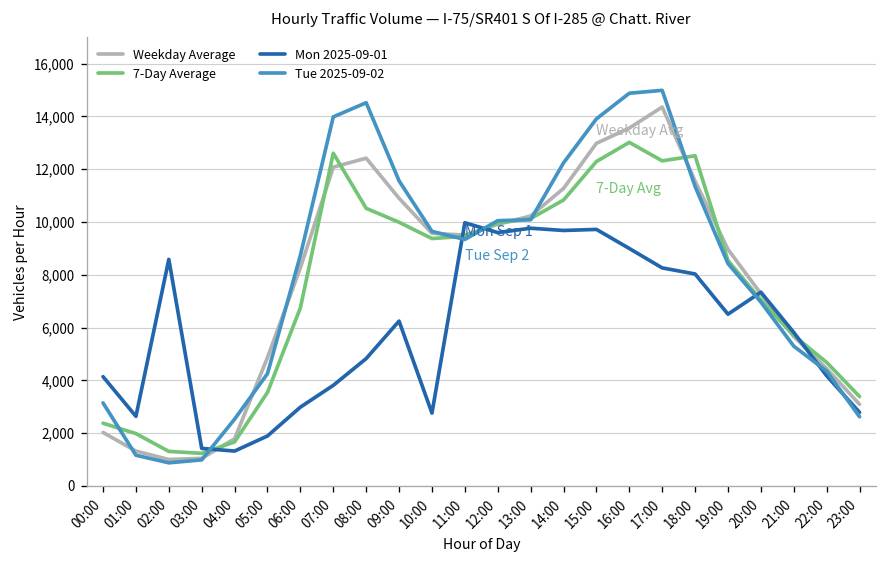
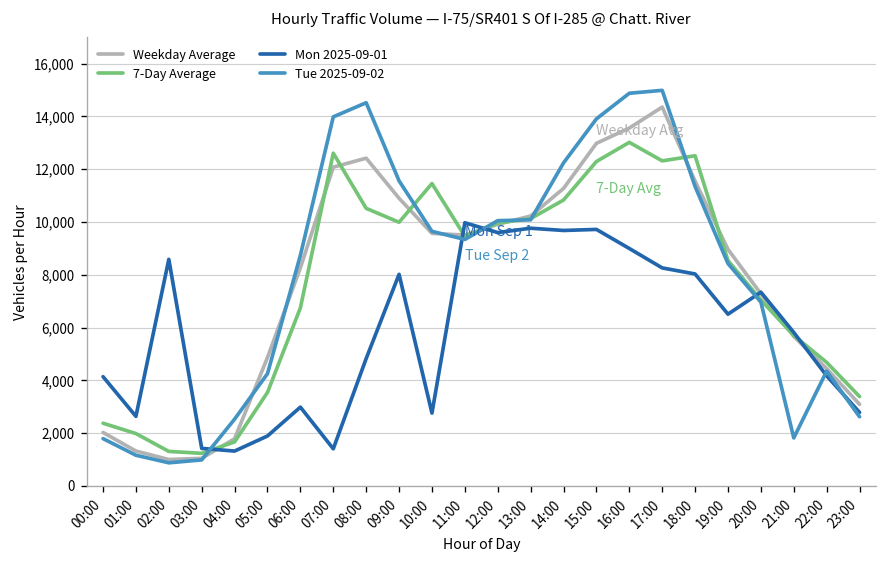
  {
    "Weekday Average": {
      "00:00": "2,000",
      "01:00": "1,300",
      "02:00": "1,000",
      "04:00": "1,800",
      "05:00": "4,900",
      "06:00": "8,300",
      "07:00": "12,100",
      "08:00": "12,400",
      "09:00": "10,900",
      "14:00": "11,300",
      "15:00": "13,000",
      "16:00": "13,600",
      "17:00": "14,400",
      "18:00": "11,600",
      "19:00": "9,000",
      "23:00": "3,100"
    },
    "7-Day Average": {
      "00:00": "2,400",
      "01:00": "2,000",
      "02:00": "1,300",
      "03:00": "1,200",
      "04:00": "1,700",
      "05:00": "3,500",
      "06:00": "6,700",
      "07:00": "12,600",
      "08:00": "10,500",
      "09:00": "10,000",
-     "10:00": "9,400",
+     "10:00": "11,500",
      "14:00": "10,800",
      "16:00": "13,000",
      "17:00": "12,300",
      "18:00": "12,500",
      "19:00": "8,500",
      "22:00": "4,700",
      "23:00": "3,400"
    },
    "Mon 2025-09-01": {
      "00:00": "4,100",
      "01:00": "2,600",
      "02:00": "8,600",
      "03:00": "1,400",
      "04:00": "1,300",
      "05:00": "1,900",
      "06:00": "3,000",
-     "07:00": "3,800",
+     "07:00": "1,400",
      "08:00": "4,800",
-     "09:00": "6,200",
+     "09:00": "8,000",
      "10:00": "2,800",
      "14:00": "9,700",
      "15:00": "9,700",
      "16:00": "9,000",
      "17:00": "8,300",
      "18:00": "8,000",
      "19:00": "6,500",
      "21:00": "5,800",
      "22:00": "4,200",
      "23:00": "2,800"
    },
    "Tue 2025-09-02": {
-     "00:00": "3,100",
+     "00:00": "1,800",
      "01:00": "1,200",
      "02:00": "900",
      "04:00": "2,500",
      "05:00": "4,300",
      "06:00": "8,700",
      "07:00": "14,000",
      "08:00": "14,500",
      "09:00": "11,600",
      "14:00": "12,200",
      "15:00": "13,900",
      "16:00": "14,900",
      "17:00": "15,000",
      "18:00": "11,300",
      "19:00": "8,400",
-     "21:00": "5,300",
+     "21:00": "1,800",
      "23:00": "2,600"
    }
  }
